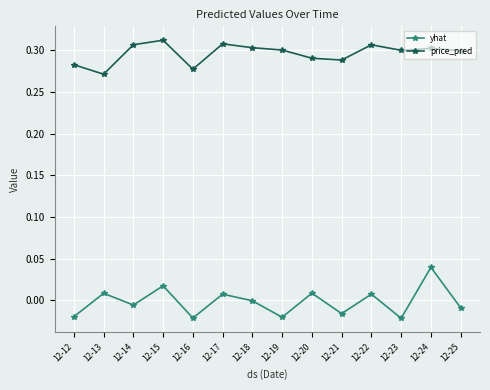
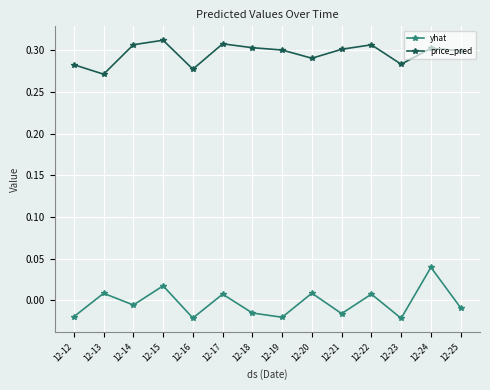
  {
    "yhat": {
      "12-12": -0.02,
      "12-13": 0.01,
      "12-14": -0.01,
      "12-15": 0.02,
      "12-16": -0.02,
      "12-17": 0.01,
-     "12-18": 0.00,
+     "12-18": -0.02,
      "12-19": -0.02,
      "12-20": 0.01,
      "12-21": -0.02,
      "12-22": 0.01,
      "12-23": -0.02,
      "12-24": 0.04,
      "12-25": -0.01
    },
    "price_pred": {
      "12-12": 0.28,
      "12-13": 0.27,
      "12-14": 0.31,
      "12-15": 0.31,
      "12-16": 0.28,
      "12-17": 0.31,
      "12-18": 0.30,
      "12-19": 0.30,
      "12-20": 0.29,
-     "12-21": 0.29,
+     "12-21": 0.30,
      "12-22": 0.31,
-     "12-23": 0.30
+     "12-23": 0.28
    }
  }
